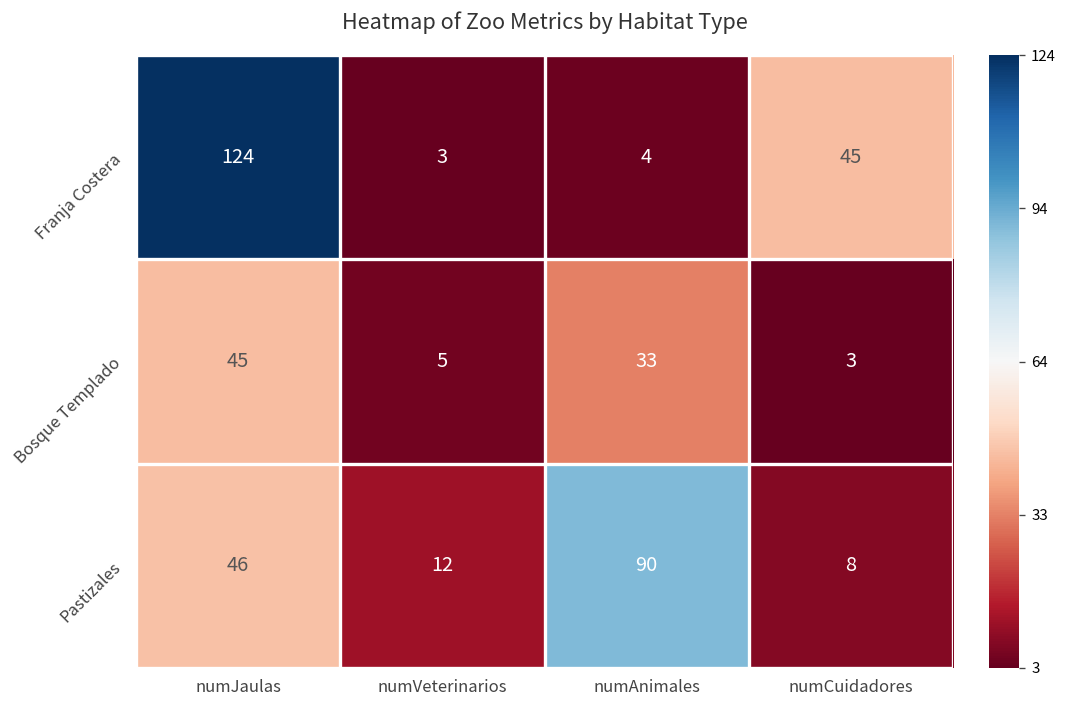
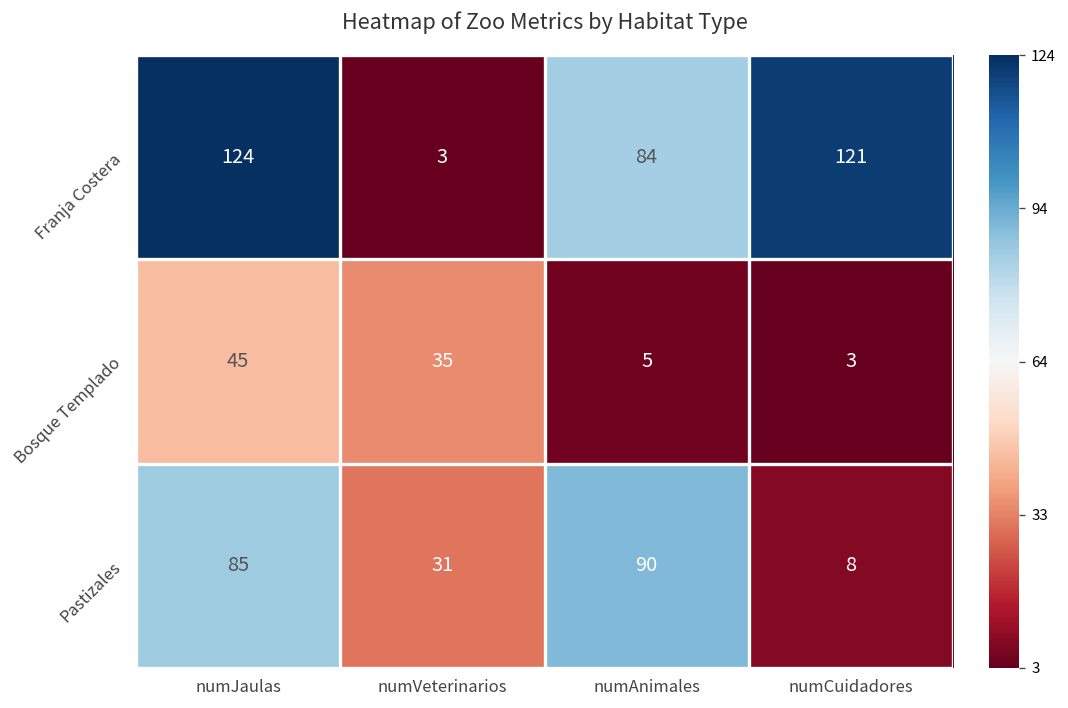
  {
    "Franja Costera": {
      "numJaulas": 124,
      "numVeterinarios": 3,
-     "numAnimales": 4,
-     "numCuidadores": 45
+     "numAnimales": 84,
+     "numCuidadores": 121
    },
    "Bosque Templado": {
      "numJaulas": 45,
-     "numVeterinarios": 5,
-     "numAnimales": 33,
+     "numVeterinarios": 35,
+     "numAnimales": 5,
      "numCuidadores": 3
    },
    "Pastizales": {
-     "numJaulas": 46,
-     "numVeterinarios": 12,
+     "numJaulas": 85,
+     "numVeterinarios": 31,
      "numAnimales": 90,
      "numCuidadores": 8
    }
  }
